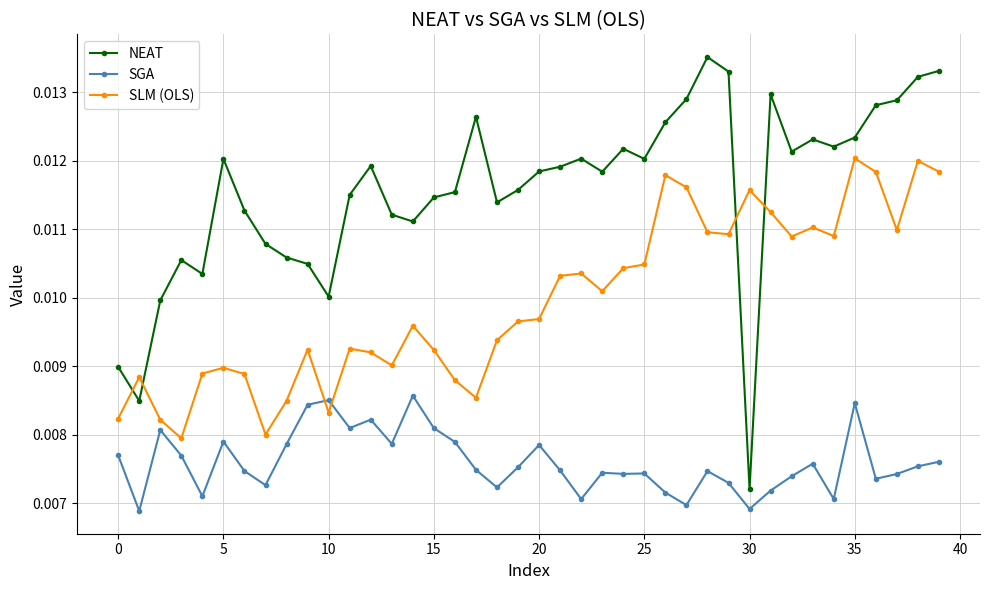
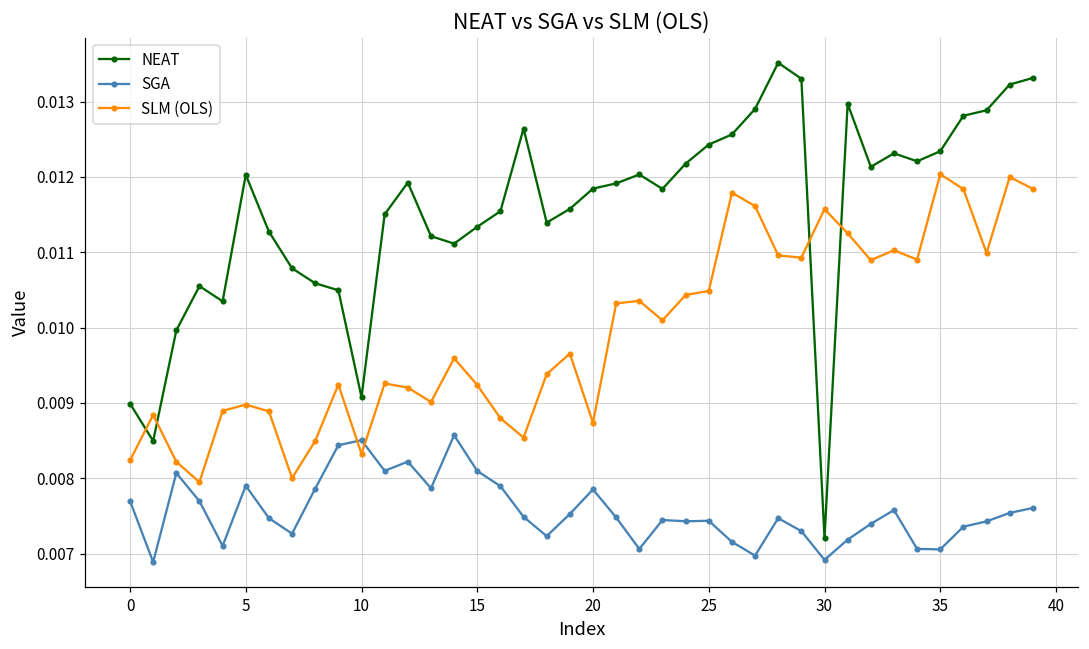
  {
    "NEAT": {
      "0": 0.0090,
      "5": 0.0120,
-     "10": 0.0100,
-     "15": 0.0115,
+     "10": 0.0091,
+     "15": 0.0113,
      "20": 0.0118,
-     "25": 0.0120,
+     "25": 0.0124,
      "30": 0.0072,
      "35": 0.0123
    },
    "SGA": {
      "0": 0.0077,
      "5": 0.0079,
      "10": 0.0085,
      "15": 0.0081,
      "20": 0.0079,
      "25": 0.0074,
      "30": 0.0069,
-     "35": 0.0085
+     "35": 0.0071
    },
    "SLM (OLS)": {
      "0": 0.0082,
      "5": 0.0090,
      "10": 0.0083,
      "15": 0.0092,
-     "20": 0.0097,
+     "20": 0.0087,
      "25": 0.0105,
      "30": 0.0116,
      "35": 0.0120
    }
  }
